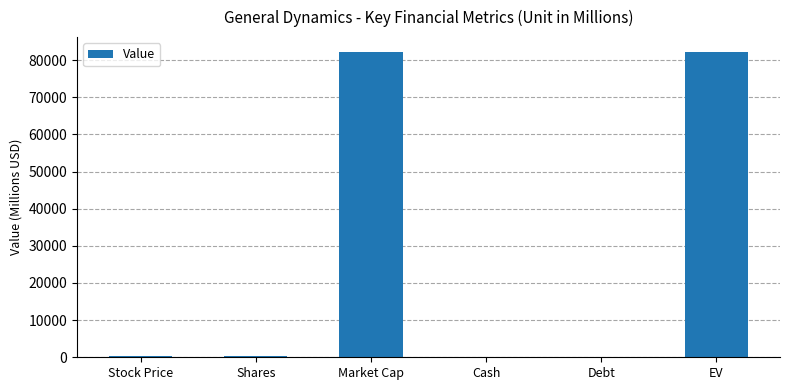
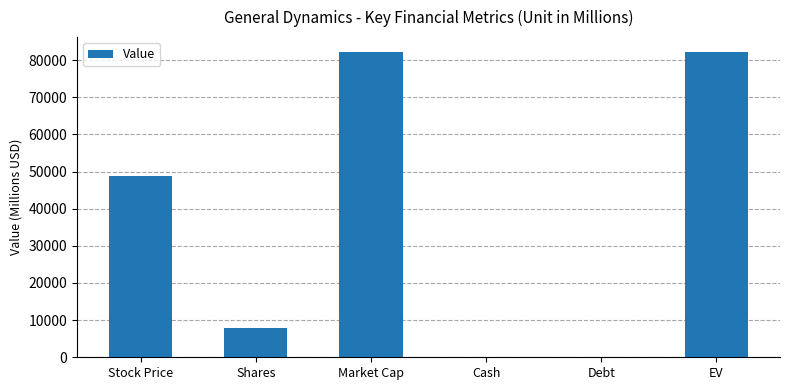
  {
-   "Stock Price": 0,
-   "Shares": 0,
+   "Stock Price": 49000,
+   "Shares": 8000,
    "Market Cap": 82000,
    "EV": 82000
  }
